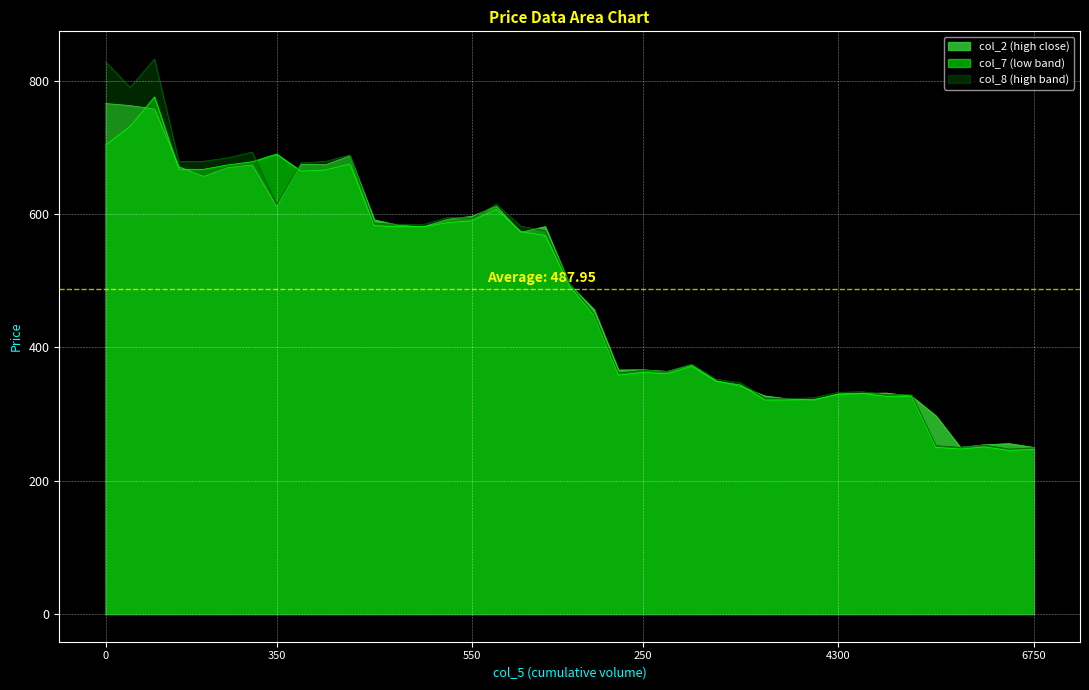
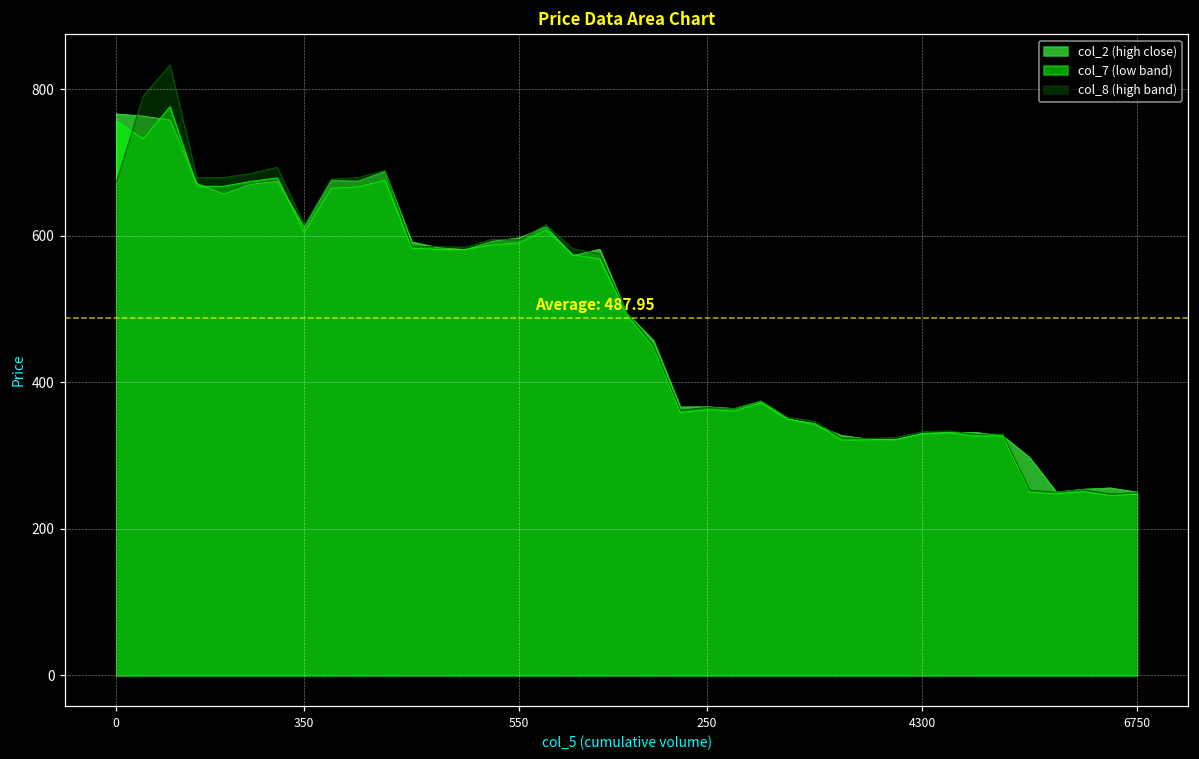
  {
    "col_7 (low band)": {
-     "0": 700,
-     "350": 690,
+     "0": 760,
+     "350": 600,
      "550": 590
    },
    "col_8 (high band)": {
-     "0": 830
+     "0": 670
    }
  }
